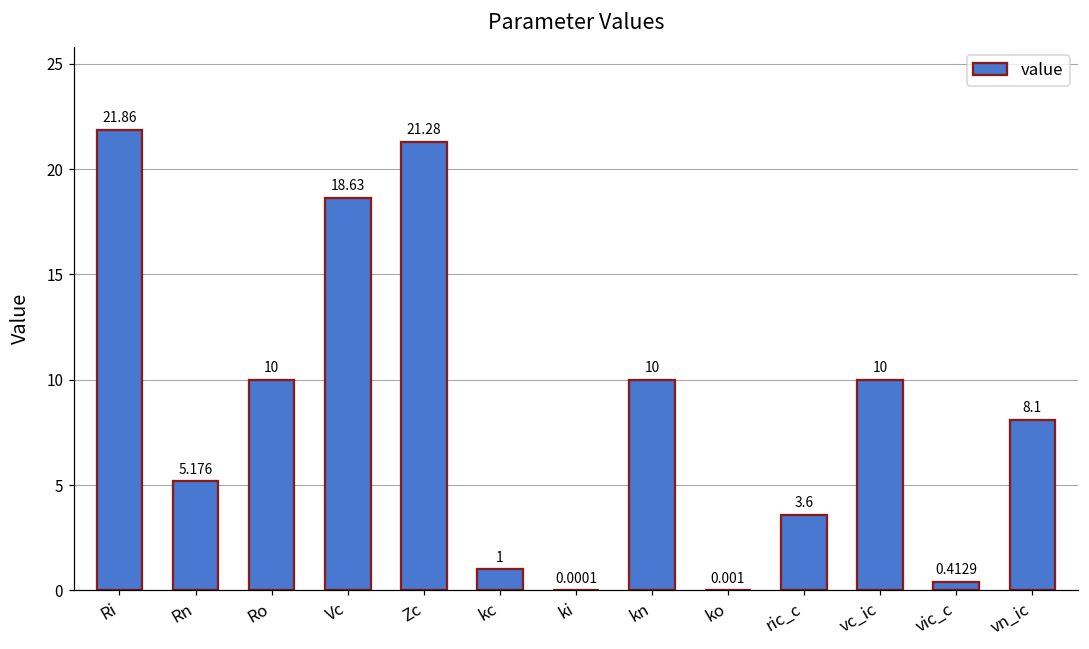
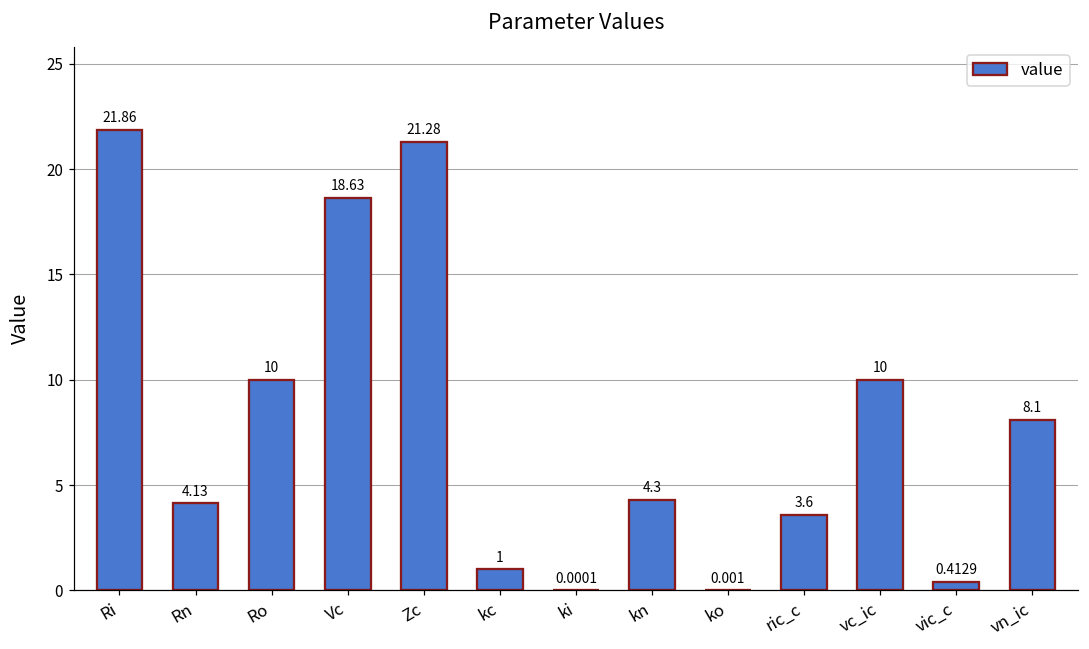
  {
    "Ri": 21.86,
-   "Rn": 5.176,
+   "Rn": 4.13,
    "Ro": 10,
    "Vc": 18.63,
    "Zc": 21.28,
    "kc": 1,
    "ki": 0.0001,
-   "kn": 10,
+   "kn": 4.3,
    "ko": 0.001,
    "ric_c": 3.6,
    "vc_ic": 10,
    "vic_c": 0.4129,
    "vn_ic": 8.1
  }
